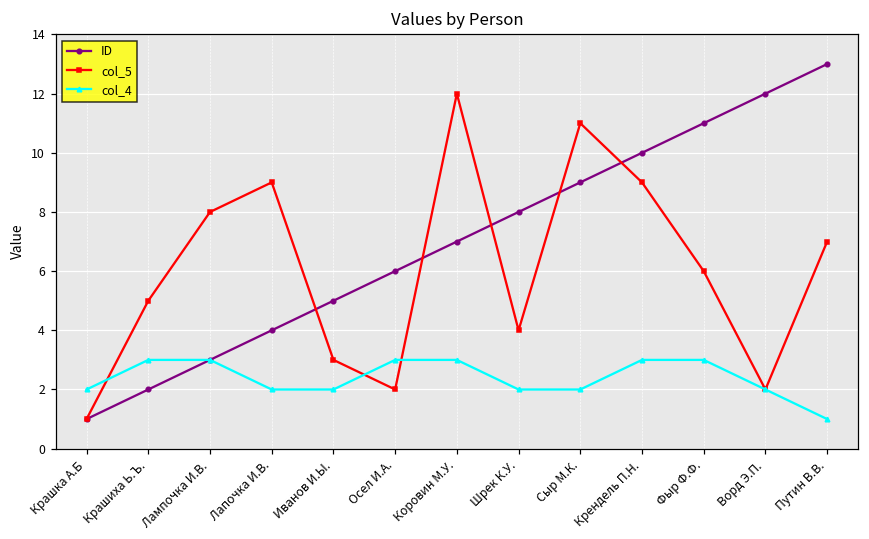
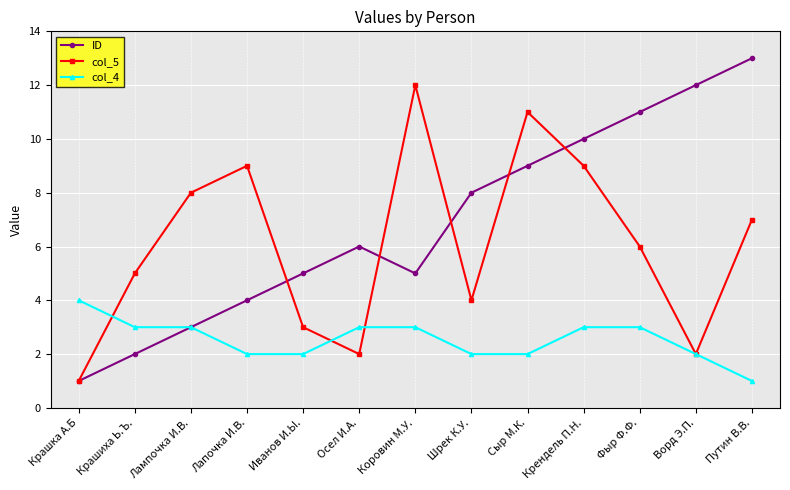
  {
    "ID": {
      "Крашиха Ь.Ъ.": 2,
      "Лапочка И.В.": 4,
      "Иванов И.Ы.": 5,
      "Осел И.А.": 6,
-     "Коровин М.У.": 7,
+     "Коровин М.У.": 5,
      "Шрек К.У.": 8,
      "Сыр М.К.": 9,
      "Крендель П.Н.": 10,
      "Фыр Ф.Ф.": 11,
      "Ворд Э.П.": 12,
      "Путин В.В.": 13
    },
    "col_5": {
      "Крашиха Ь.Ъ.": 5,
      "Лампочка И.В.": 8,
      "Лапочка И.В.": 9,
      "Иванов И.Ы.": 3,
      "Осел И.А.": 2,
      "Коровин М.У.": 12,
      "Шрек К.У.": 4,
      "Сыр М.К.": 11,
      "Крендель П.Н.": 9,
      "Фыр Ф.Ф.": 6,
      "Путин В.В.": 7
    },
    "col_4": {
-     "Крашка А.Б": 2,
+     "Крашка А.Б": 4,
      "Крашиха Ь.Ъ.": 3,
      "Лапочка И.В.": 2,
      "Иванов И.Ы.": 2,
      "Осел И.А.": 3,
      "Коровин М.У.": 3,
      "Шрек К.У.": 2,
      "Сыр М.К.": 2,
      "Крендель П.Н.": 3,
      "Фыр Ф.Ф.": 3,
      "Путин В.В.": 1
    }
  }
